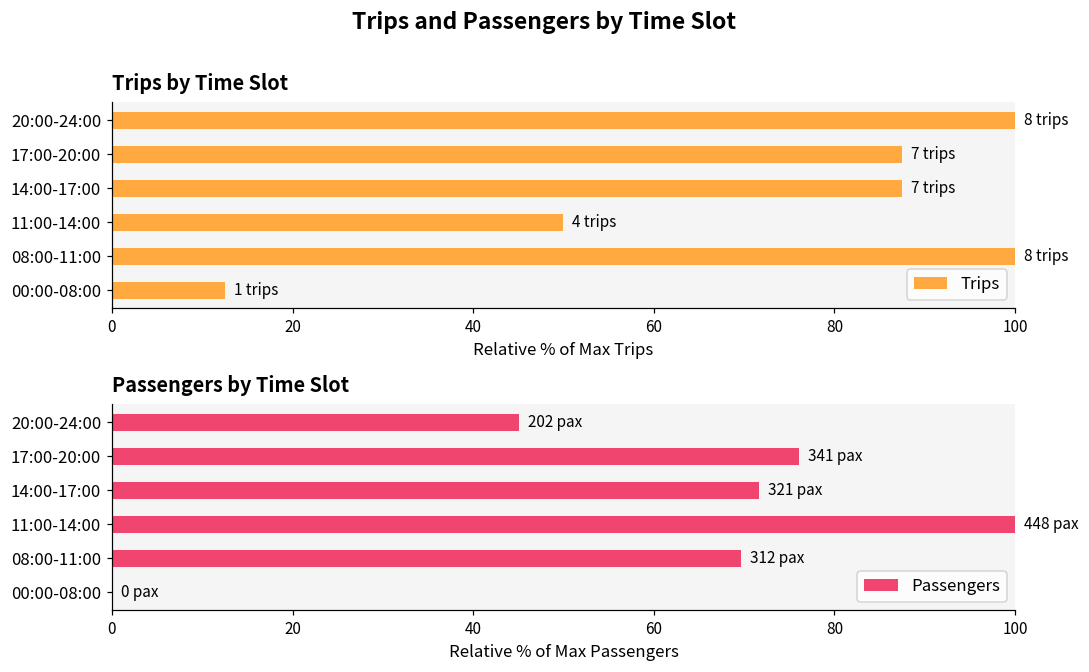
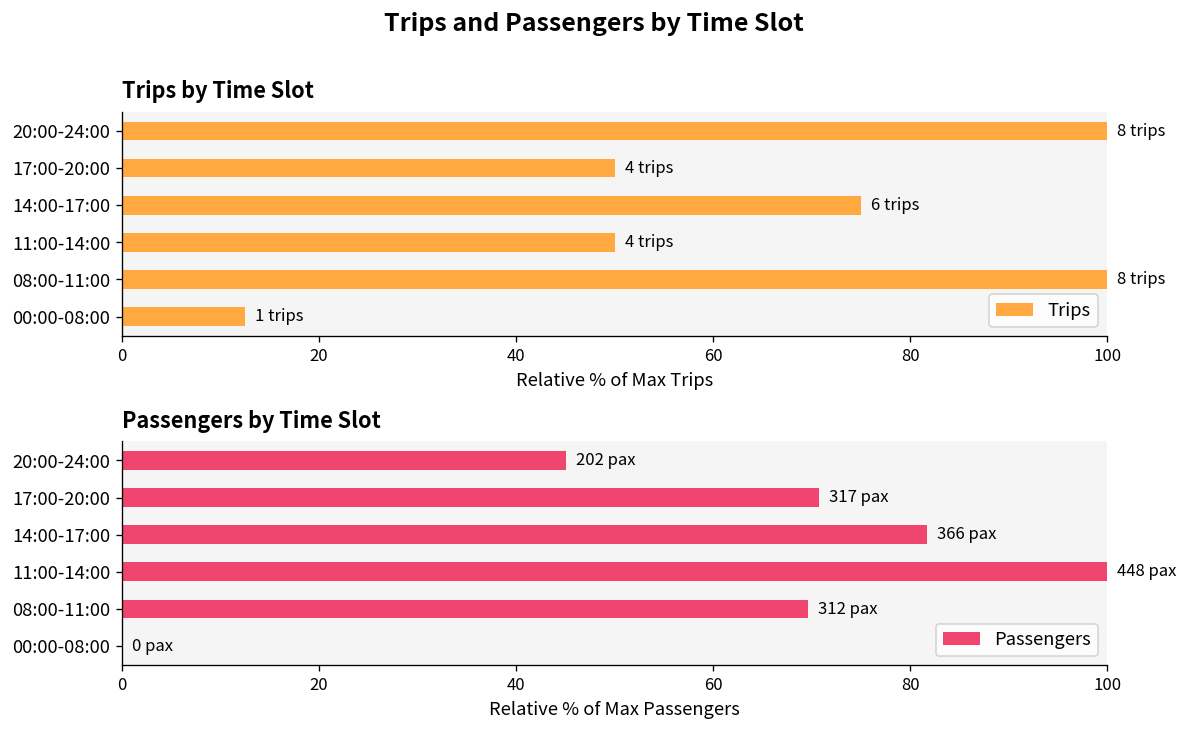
  {
    "Trips by Time Slot": {
-     "17:00-20:00": 7,
-     "14:00-17:00": 7
+     "17:00-20:00": 4,
+     "14:00-17:00": 6
    },
    "Passengers by Time Slot": {
-     "17:00-20:00": 341,
-     "14:00-17:00": 321,
+     "17:00-20:00": 317,
+     "14:00-17:00": 366,
      "00:00-08:00": 0
    }
  }
